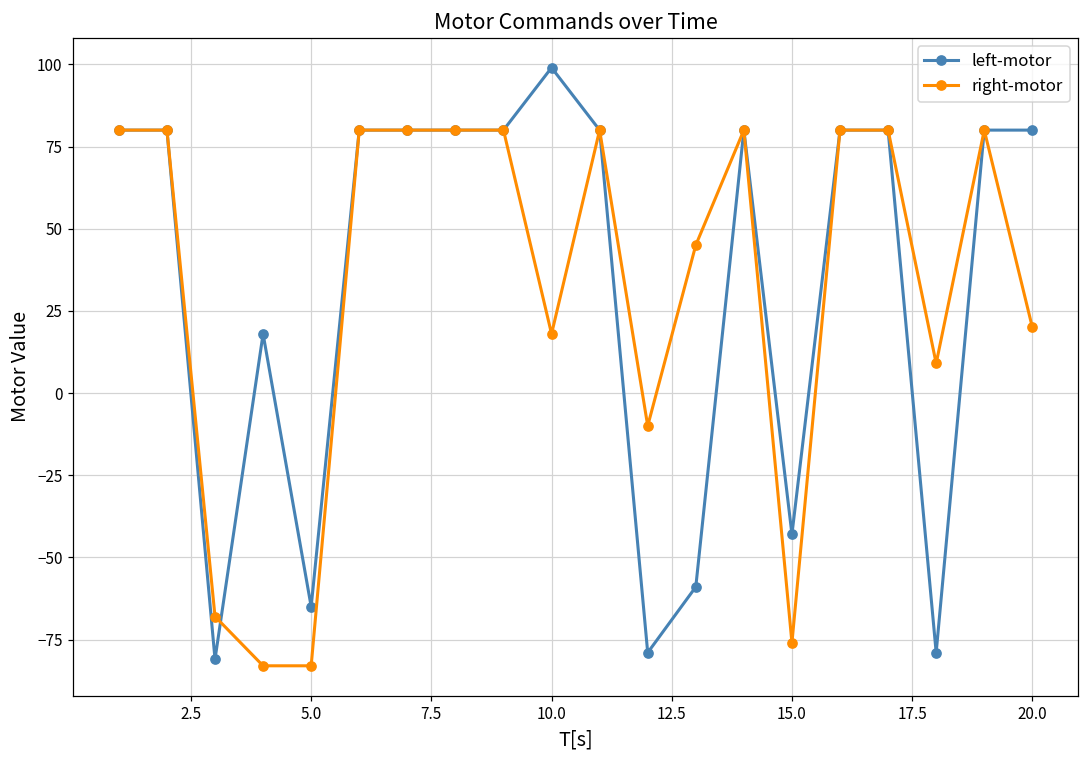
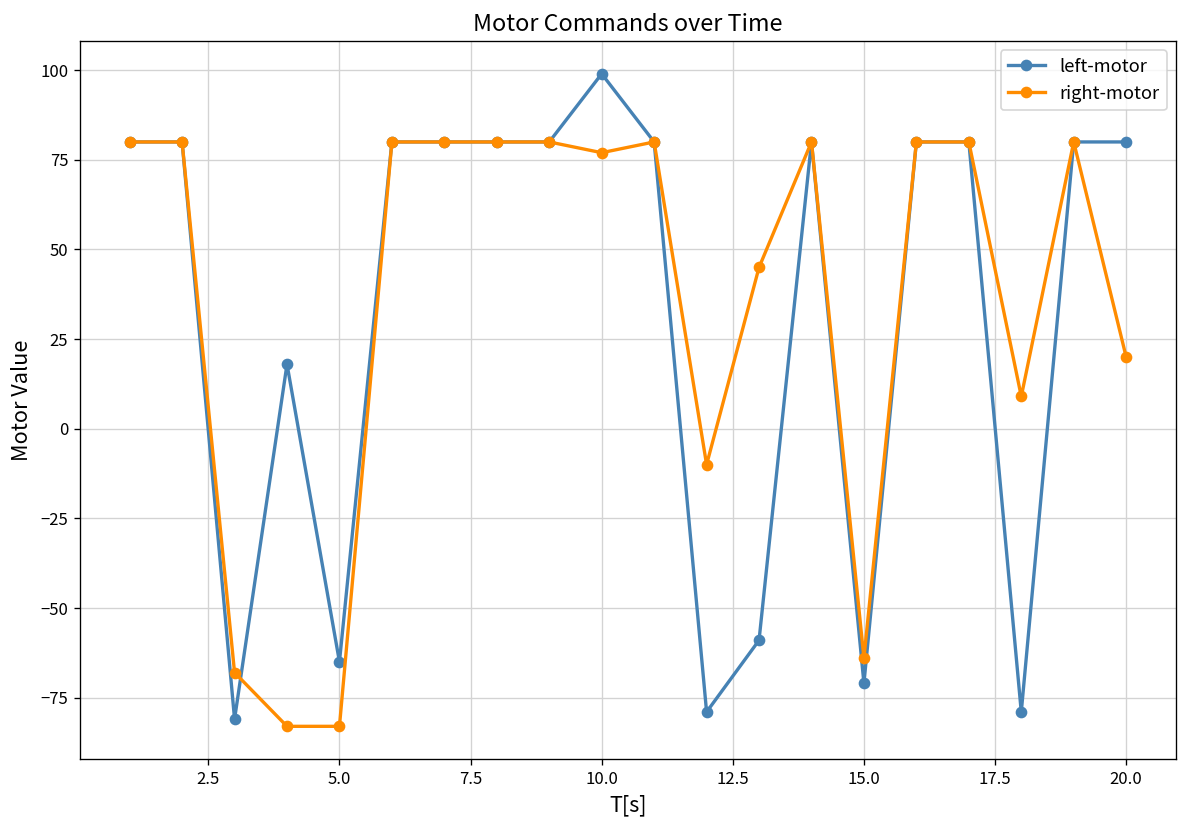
  {
    "left-motor": {
      "5.0": -65,
      "10.0": 99,
-     "15.0": -43,
+     "15.0": -71,
      "20.0": 80
    },
    "right-motor": {
      "5.0": -83,
-     "10.0": 18,
-     "15.0": -76,
+     "10.0": 77,
+     "15.0": -64,
      "20.0": 20
    }
  }
